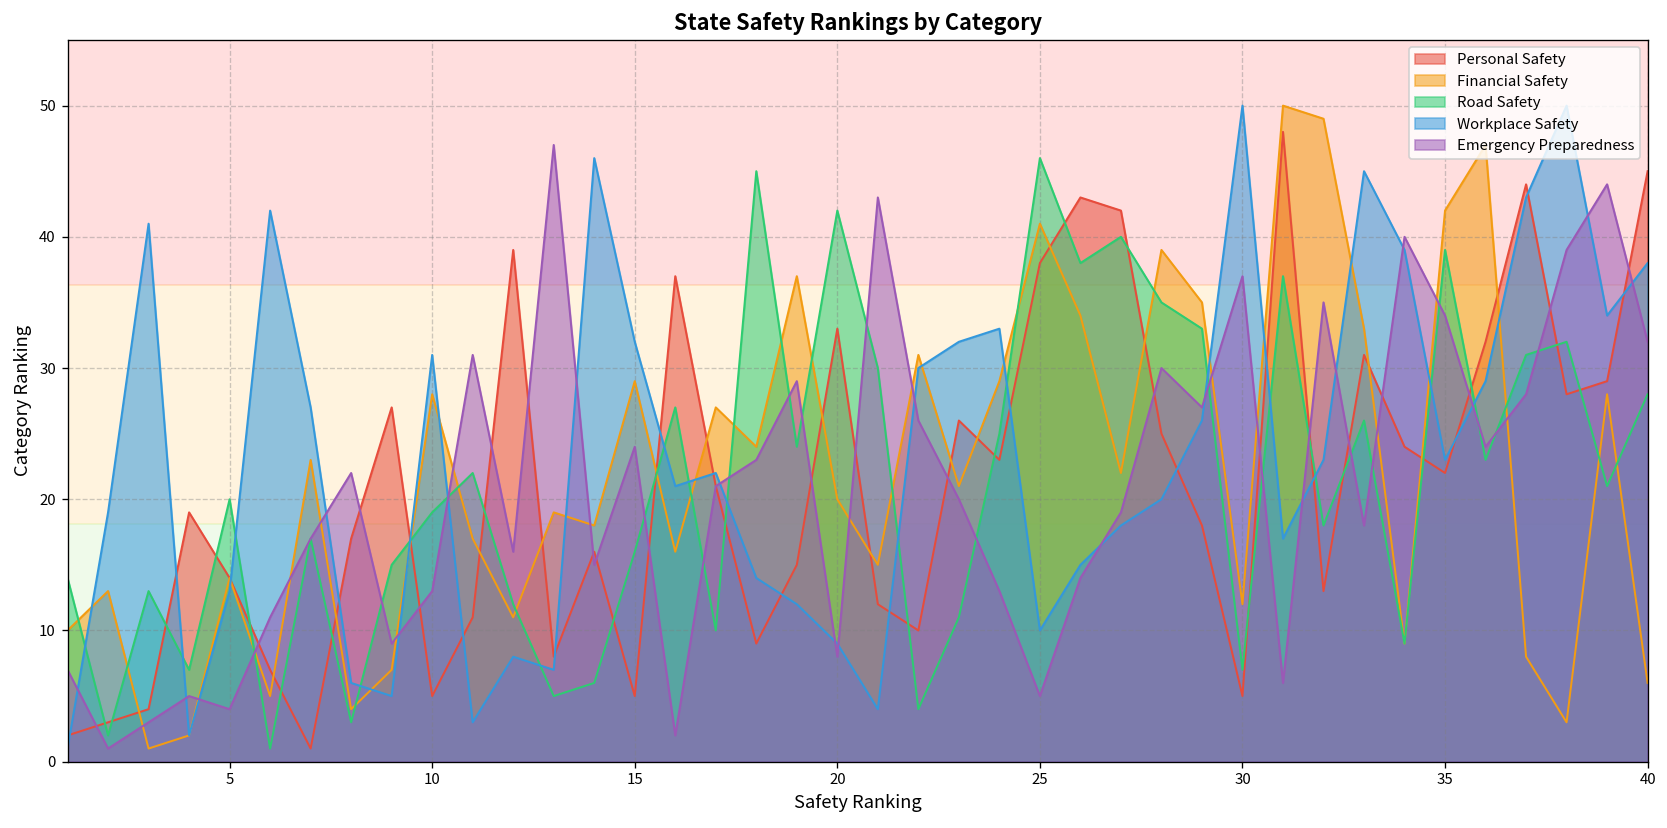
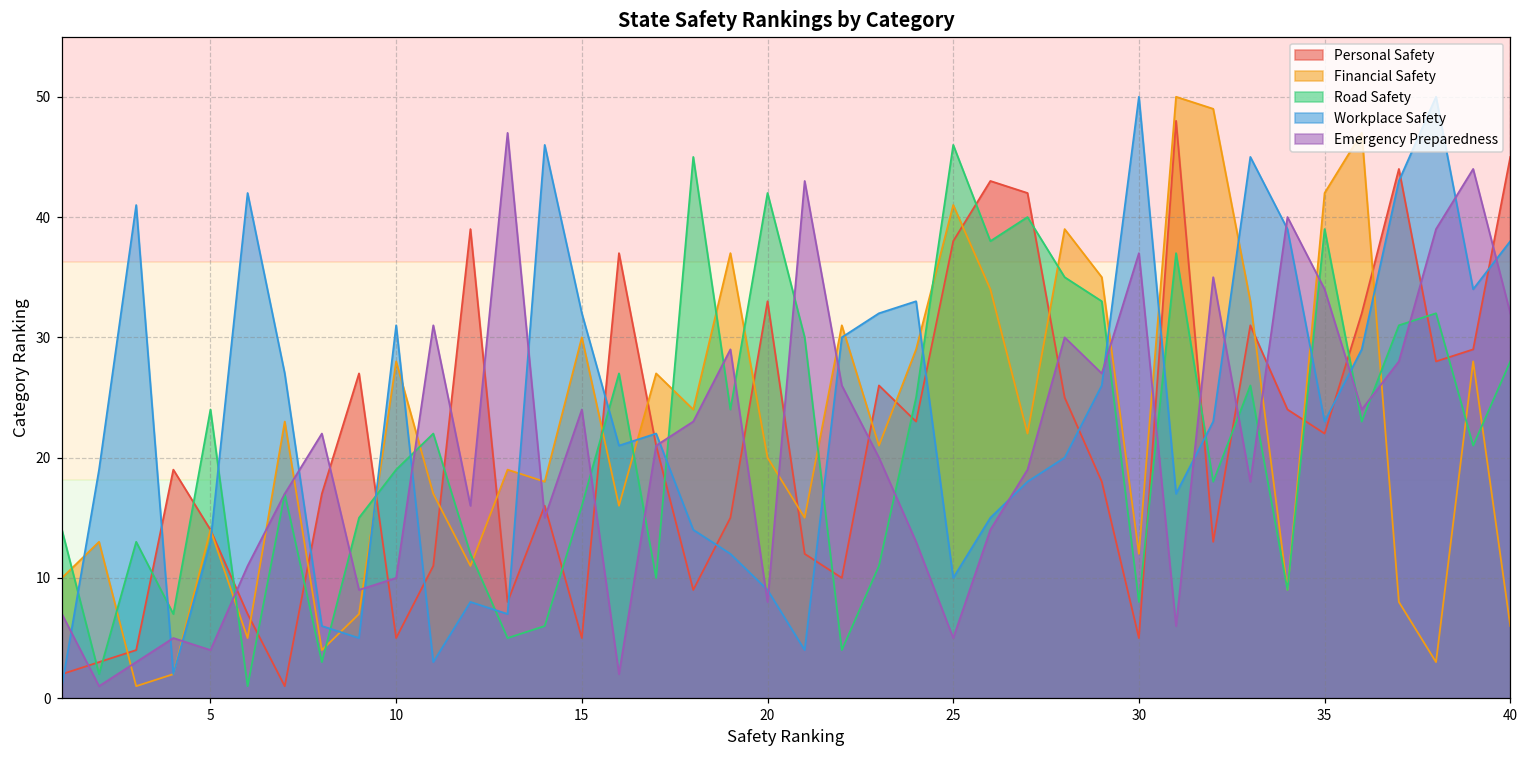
  {
    "Personal Safety": {
      "10": 5,
      "15": 5,
      "20": 33,
      "25": 38,
      "30": 5,
      "35": 22,
      "40": 45
    },
    "Financial Safety": {
      "10": 28,
-     "15": 29,
+     "15": 30,
      "20": 20,
      "25": 41,
      "30": 12,
      "35": 42,
      "40": 6
    },
    "Road Safety": {
-     "5": 20,
+     "5": 24,
      "10": 19,
      "15": 16,
      "20": 42,
      "25": 46,
-     "30": 7,
+     "30": 8,
      "35": 39,
      "40": 28
    },
    "Workplace Safety": {
      "5": 13,
      "10": 31,
      "15": 32,
      "20": 9,
      "25": 10,
      "30": 50,
      "35": 23,
      "40": 38
    },
    "Emergency Preparedness": {
      "5": 4,
-     "10": 13,
+     "10": 10,
      "15": 24,
      "20": 8,
      "25": 5,
      "30": 37,
      "35": 34,
      "40": 32
    }
  }
